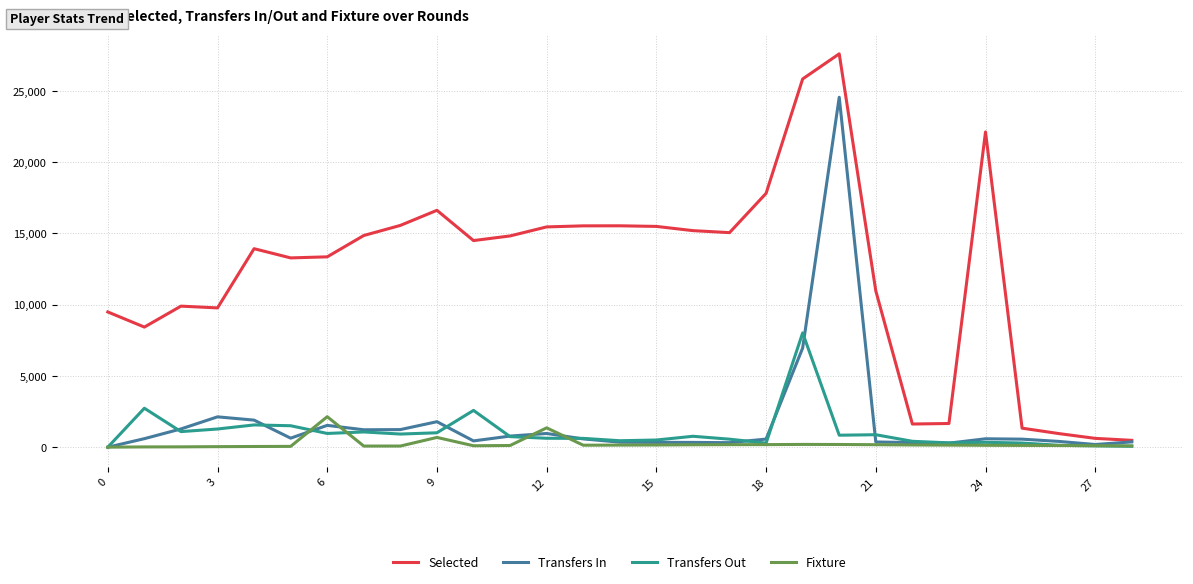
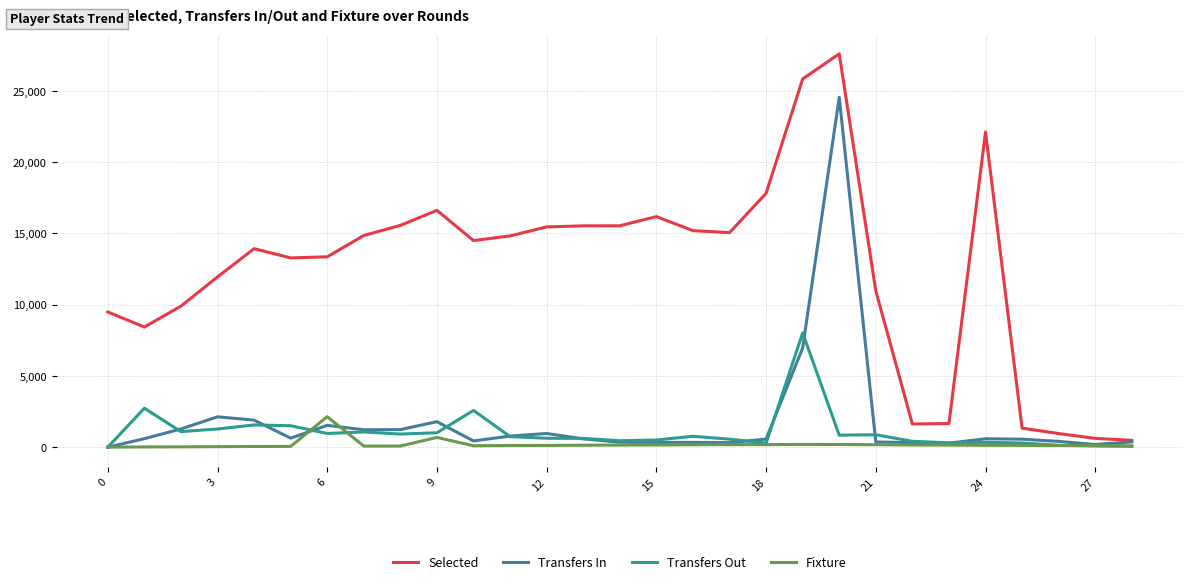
  {
    "Selected": {
      "0": "9,500",
-     "3": "9,800",
+     "3": "11,900",
      "6": "13,400",
      "9": "16,600",
      "12": "15,500",
-     "15": "15,500",
+     "15": "16,200",
      "18": "17,800",
      "21": "11,000",
      "24": "22,100",
      "27": "600"
    },
    "Fixture": {
      "3": "0",
      "6": "2,100",
      "9": "700",
-     "12": "1,400",
+     "12": "100",
      "15": "200",
      "21": "200",
      "24": "100"
    }
  }
